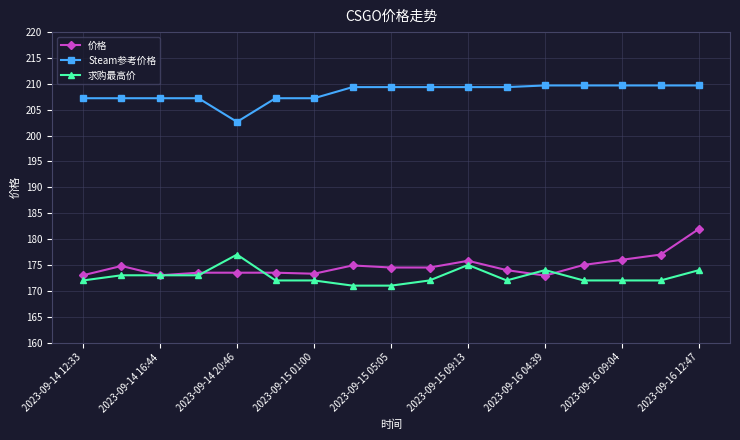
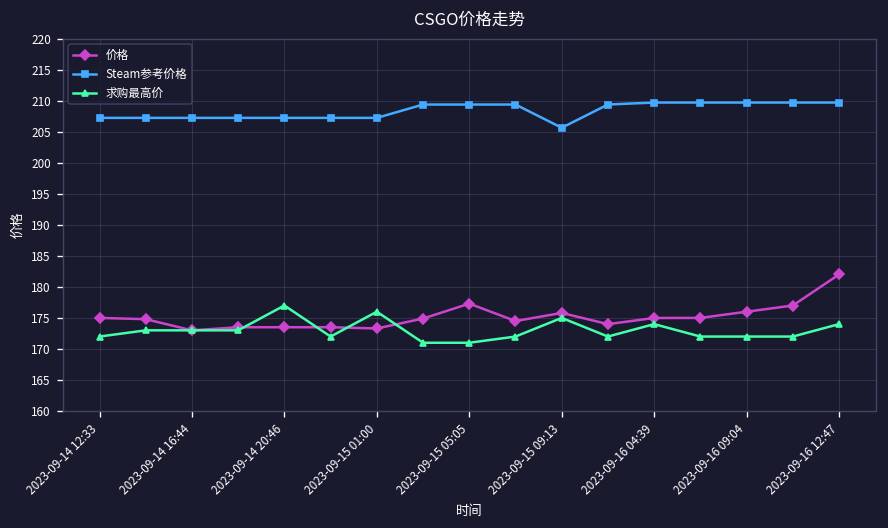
  {
    "价格": {
-     "2023-09-14 12:33": 173,
+     "2023-09-14 12:33": 175,
      "2023-09-14 20:46": 174,
      "2023-09-15 01:00": 173,
-     "2023-09-15 05:05": 175,
+     "2023-09-15 05:05": 177,
      "2023-09-15 09:13": 176,
-     "2023-09-16 04:39": 173,
+     "2023-09-16 04:39": 175,
      "2023-09-16 09:04": 176,
      "2023-09-16 12:47": 182
    },
    "Steam参考价格": {
      "2023-09-14 12:33": 207,
      "2023-09-14 16:44": 207,
-     "2023-09-14 20:46": 203,
+     "2023-09-14 20:46": 207,
      "2023-09-15 01:00": 207,
      "2023-09-15 05:05": 209,
-     "2023-09-15 09:13": 209,
+     "2023-09-15 09:13": 206,
      "2023-09-16 04:39": 210,
      "2023-09-16 09:04": 210,
      "2023-09-16 12:47": 210
    },
    "求购最高价": {
      "2023-09-14 12:33": 172,
      "2023-09-14 20:46": 177,
-     "2023-09-15 01:00": 172,
+     "2023-09-15 01:00": 176,
      "2023-09-15 05:05": 171,
      "2023-09-15 09:13": 175,
      "2023-09-16 04:39": 174,
      "2023-09-16 09:04": 172,
      "2023-09-16 12:47": 174
    }
  }
